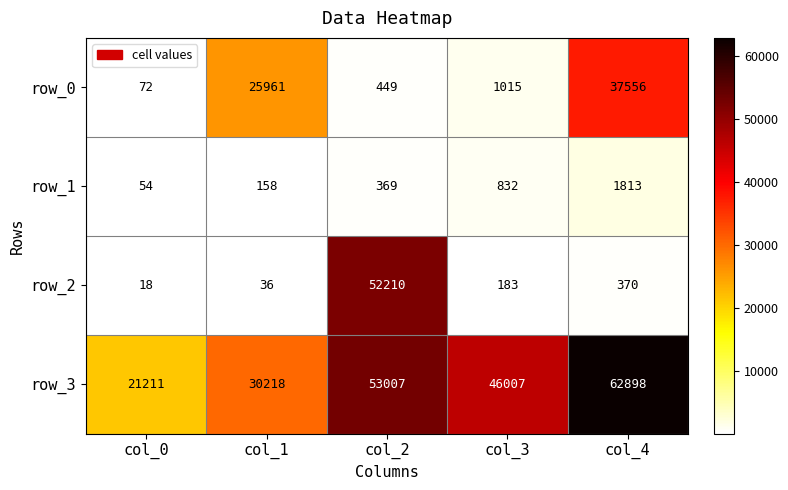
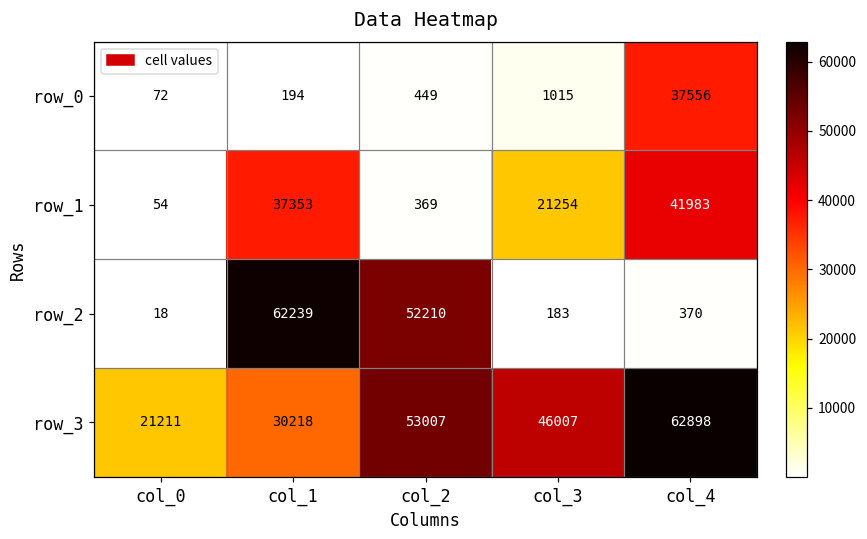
  {
    "row_0": {
      "col_0": 72,
-     "col_1": 25961,
+     "col_1": 194,
      "col_2": 449,
      "col_3": 1015,
      "col_4": 37556
    },
    "row_1": {
      "col_0": 54,
-     "col_1": 158,
+     "col_1": 37353,
      "col_2": 369,
-     "col_3": 832,
-     "col_4": 1813
+     "col_3": 21254,
+     "col_4": 41983
    },
    "row_2": {
      "col_0": 18,
-     "col_1": 36,
+     "col_1": 62239,
      "col_2": 52210,
      "col_3": 183,
      "col_4": 370
    },
    "row_3": {
      "col_0": 21211,
      "col_1": 30218,
      "col_2": 53007,
      "col_3": 46007,
      "col_4": 62898
    }
  }
